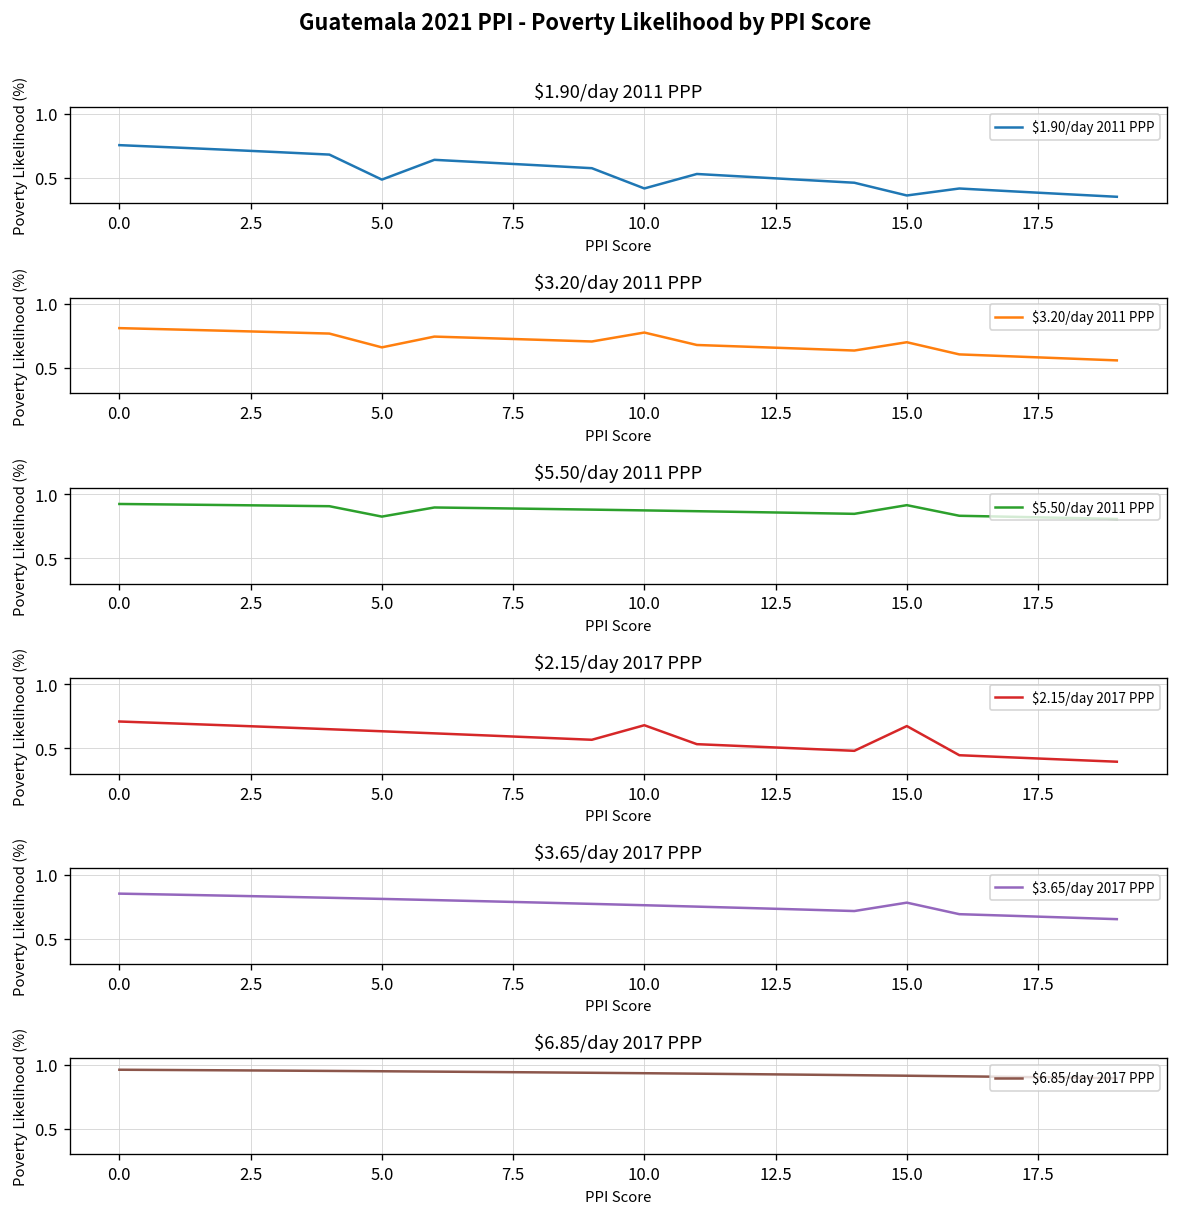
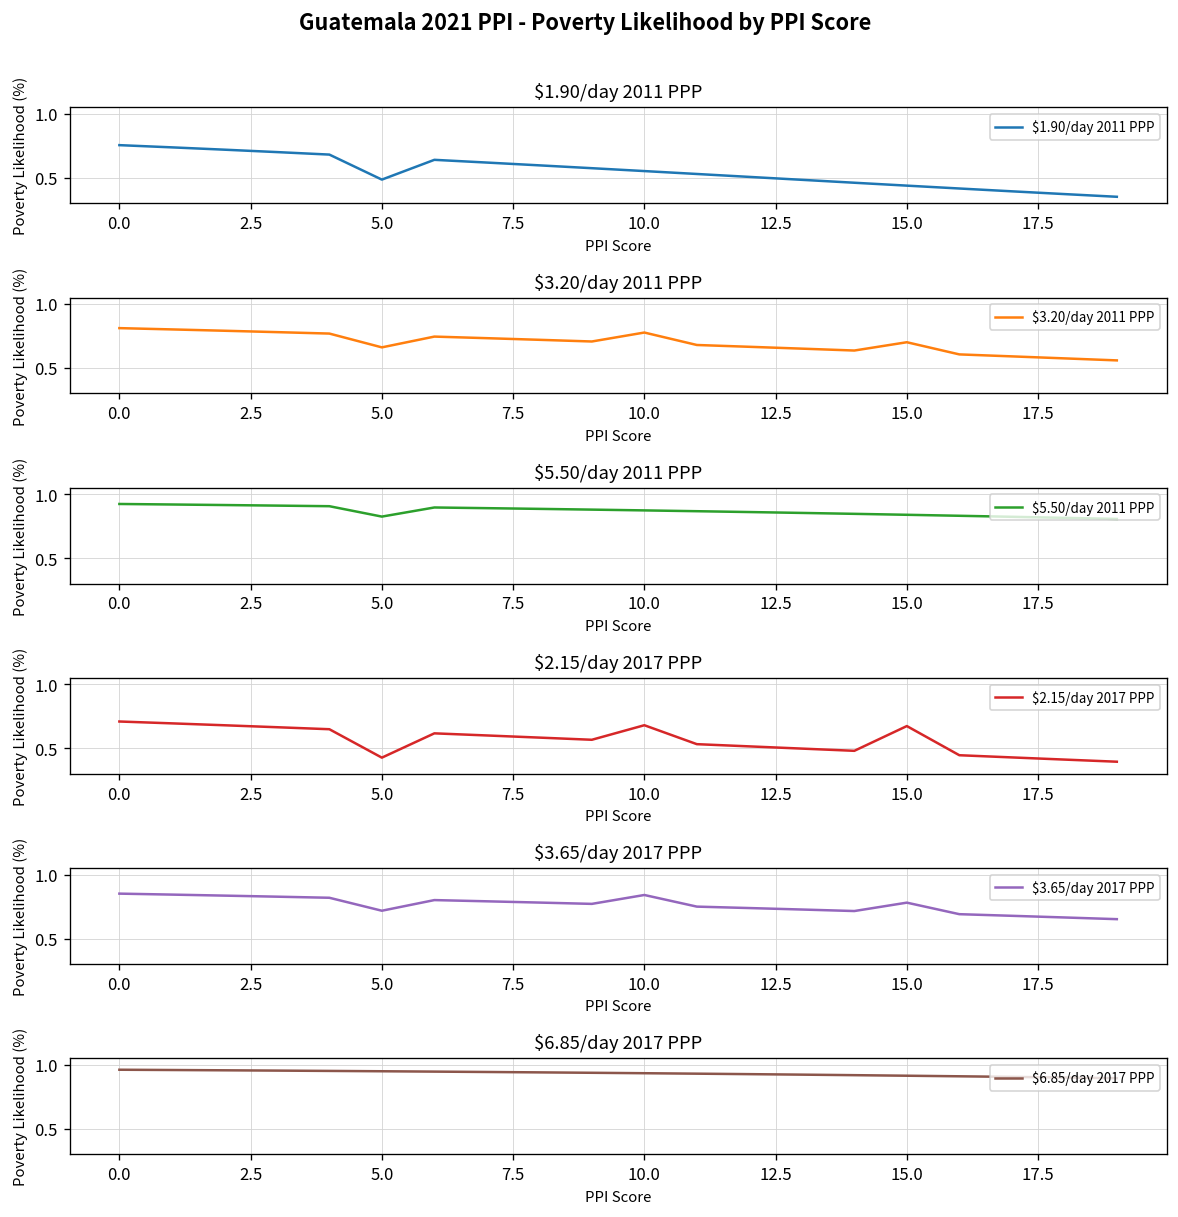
  {
    "$1.90/day 2011 PPP": {
      "0.0": 0.75,
      "5.0": 0.49,
-     "10.0": 0.42,
-     "15.0": 0.36
+     "10.0": 0.55,
+     "15.0": 0.44
    },
    "$3.20/day 2011 PPP": {
      "0.0": 0.81,
      "5.0": 0.66,
      "10.0": 0.78,
      "15.0": 0.70
    },
    "$5.50/day 2011 PPP": {
      "0.0": 0.92,
      "5.0": 0.82,
      "10.0": 0.87,
-     "15.0": 0.91
+     "15.0": 0.84
    },
    "$2.15/day 2017 PPP": {
      "0.0": 0.71,
-     "5.0": 0.63,
+     "5.0": 0.43,
      "10.0": 0.68,
      "15.0": 0.67
    },
    "$3.65/day 2017 PPP": {
      "0.0": 0.85,
-     "5.0": 0.81,
-     "10.0": 0.76,
+     "5.0": 0.72,
+     "10.0": 0.84,
      "15.0": 0.78
    },
    "$6.85/day 2017 PPP": {
      "0.0": 0.96,
      "5.0": 0.95,
      "10.0": 0.93,
      "15.0": 0.91
    }
  }
